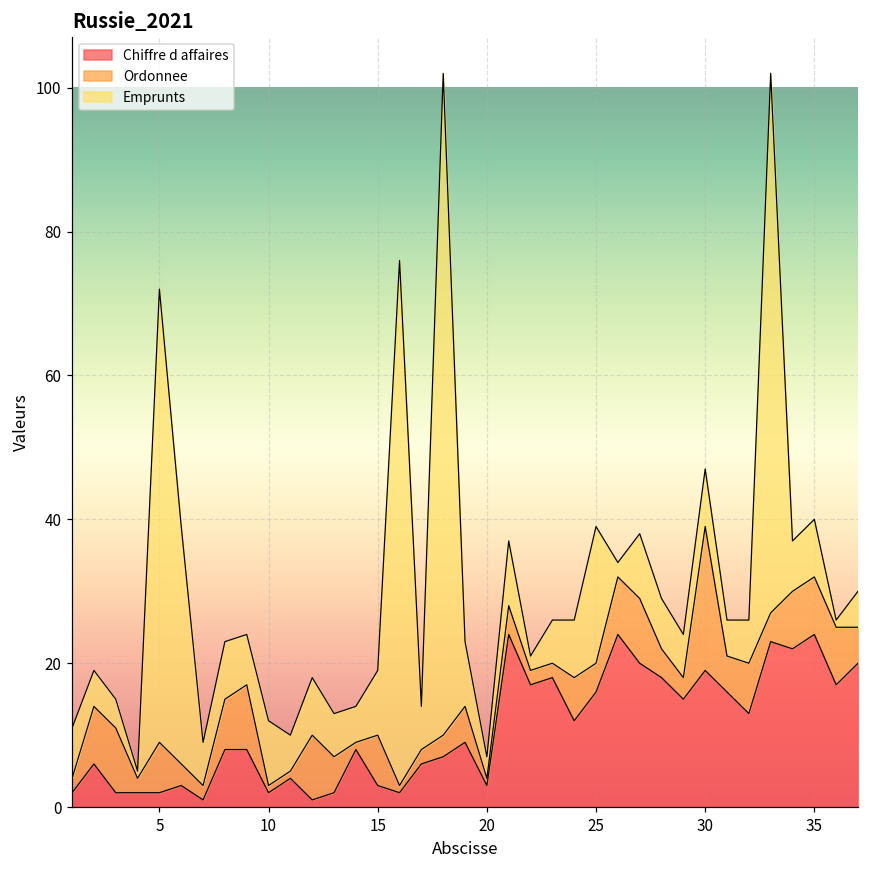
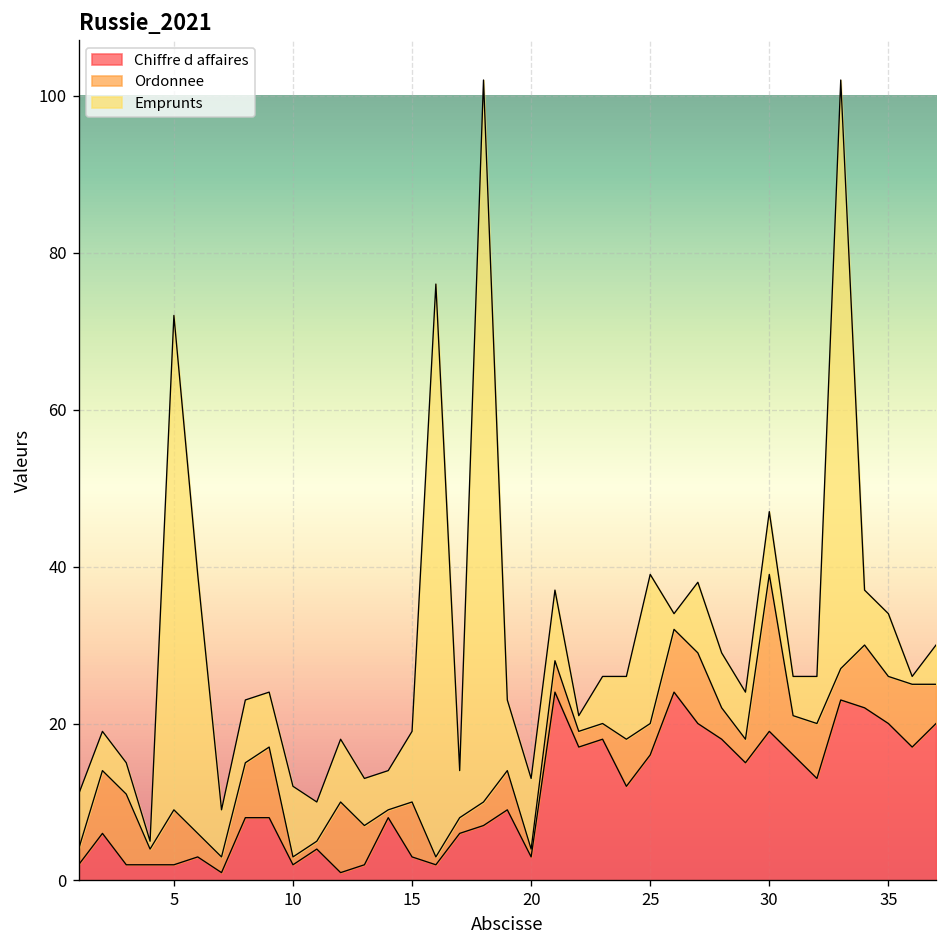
  {
    "Chiffre d affaires": {
      "5": 2,
      "10": 2,
      "15": 3,
      "20": 3,
      "25": 16,
      "30": 19,
-     "35": 24
+     "35": 20
    },
    "Ordonnee": {
      "5": 7,
      "10": 1,
      "15": 7,
      "20": 1,
      "25": 4,
      "30": 20,
-     "35": 8
+     "35": 6
    },
    "Emprunts": {
      "5": 63,
      "10": 9,
      "15": 9,
-     "20": 3,
+     "20": 9,
      "25": 19,
      "30": 8,
      "35": 8
    }
  }
